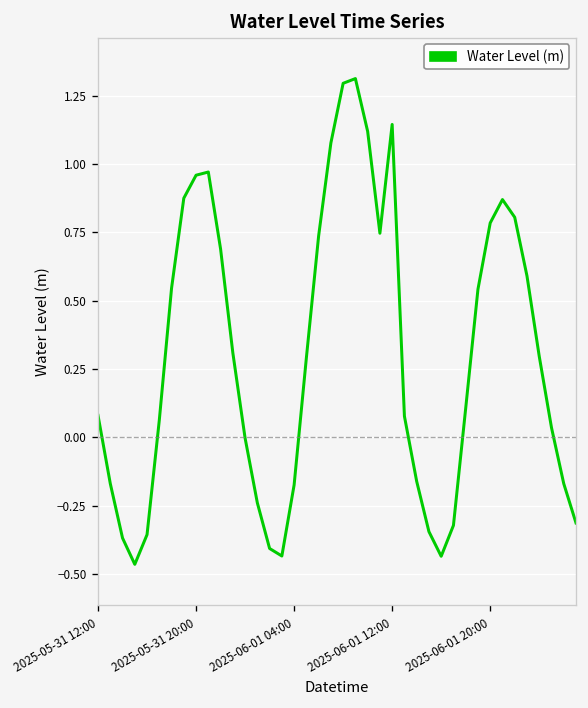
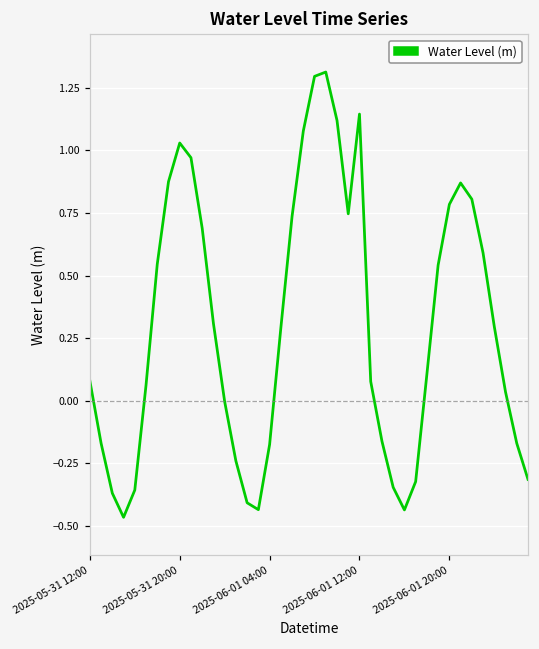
  {
    "2025-05-31 12:00": 0.08,
-   "2025-05-31 20:00": 0.96,
+   "2025-05-31 20:00": 1.03,
    "2025-06-01 04:00": -0.17,
    "2025-06-01 12:00": 1.14,
    "2025-06-01 20:00": 0.78
  }
